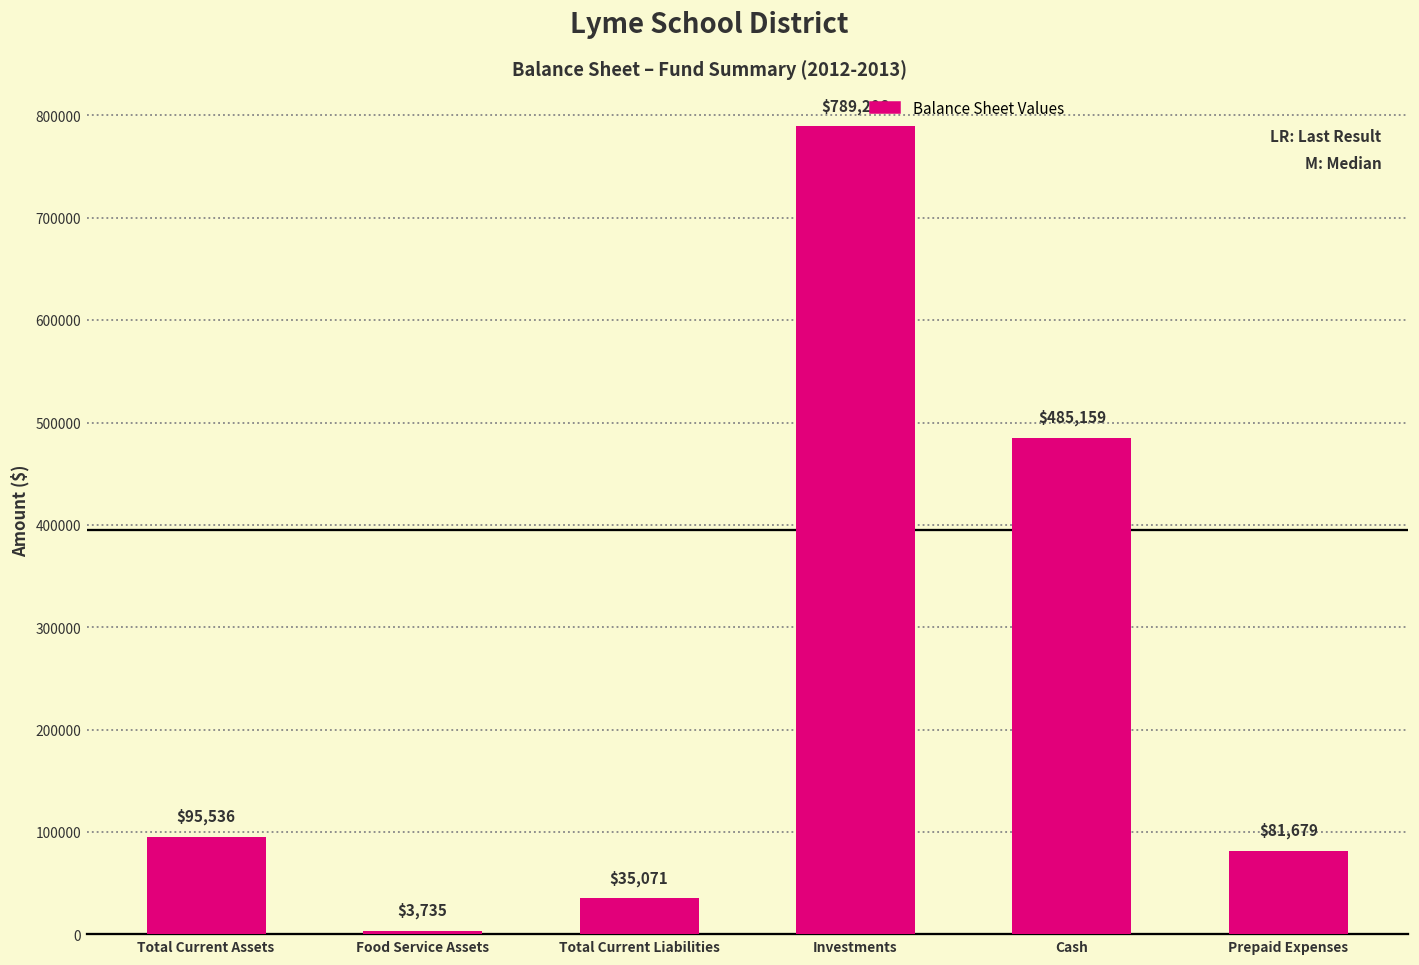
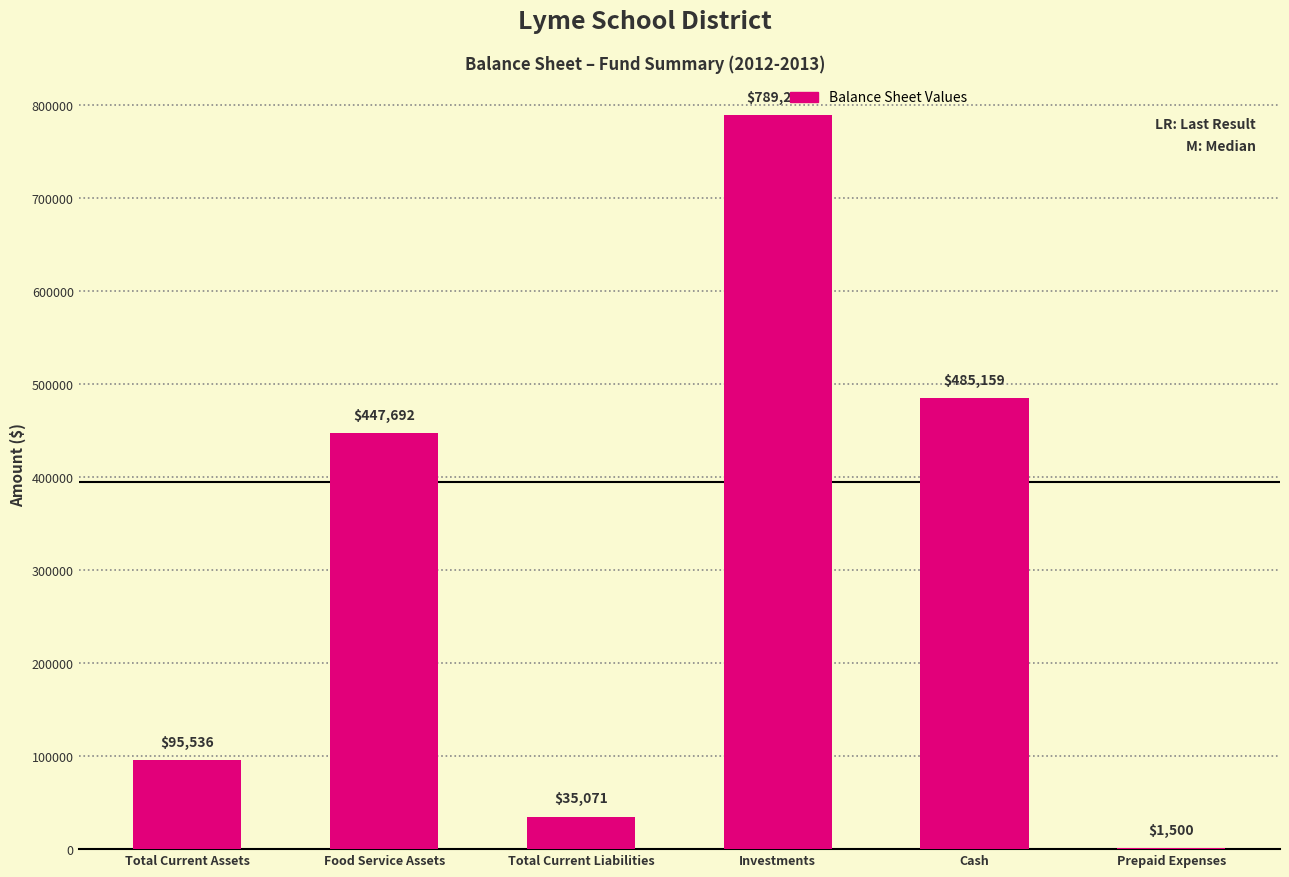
  {
    "Total Current Assets": "$95,536",
-   "Food Service Assets": "$3,735",
+   "Food Service Assets": "$447,692",
    "Total Current Liabilities": "$35,071",
    "Investments": "$789,206",
    "Cash": "$485,159",
-   "Prepaid Expenses": "$81,679"
+   "Prepaid Expenses": "$1,500"
  }
